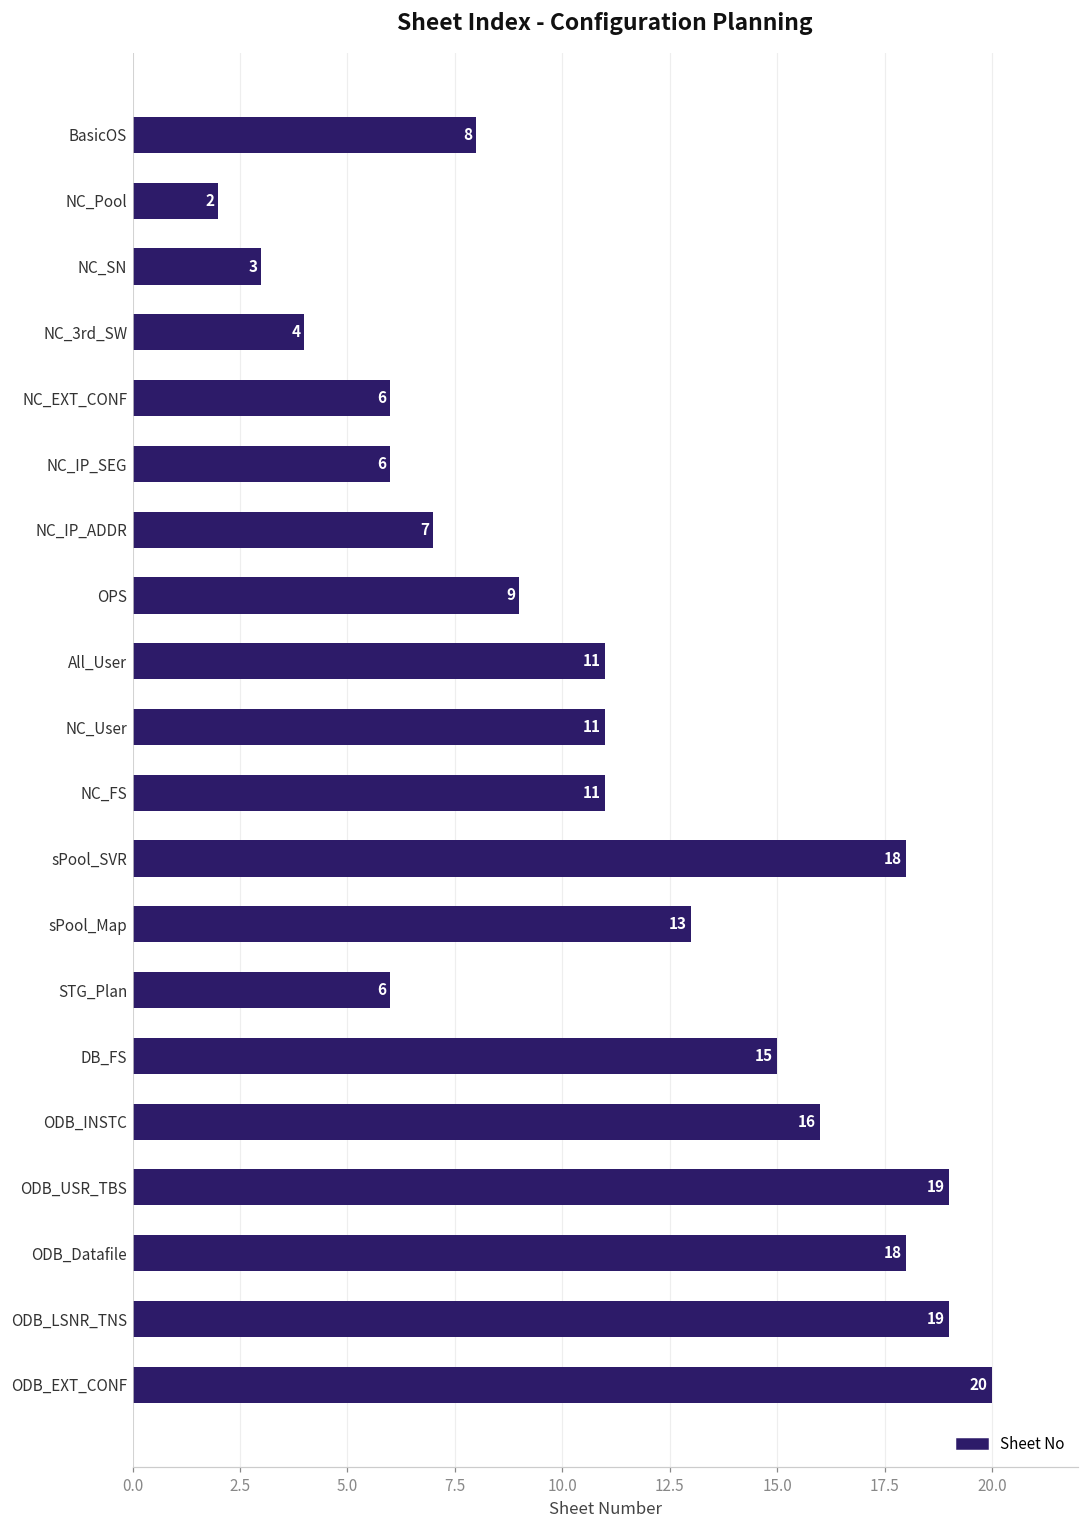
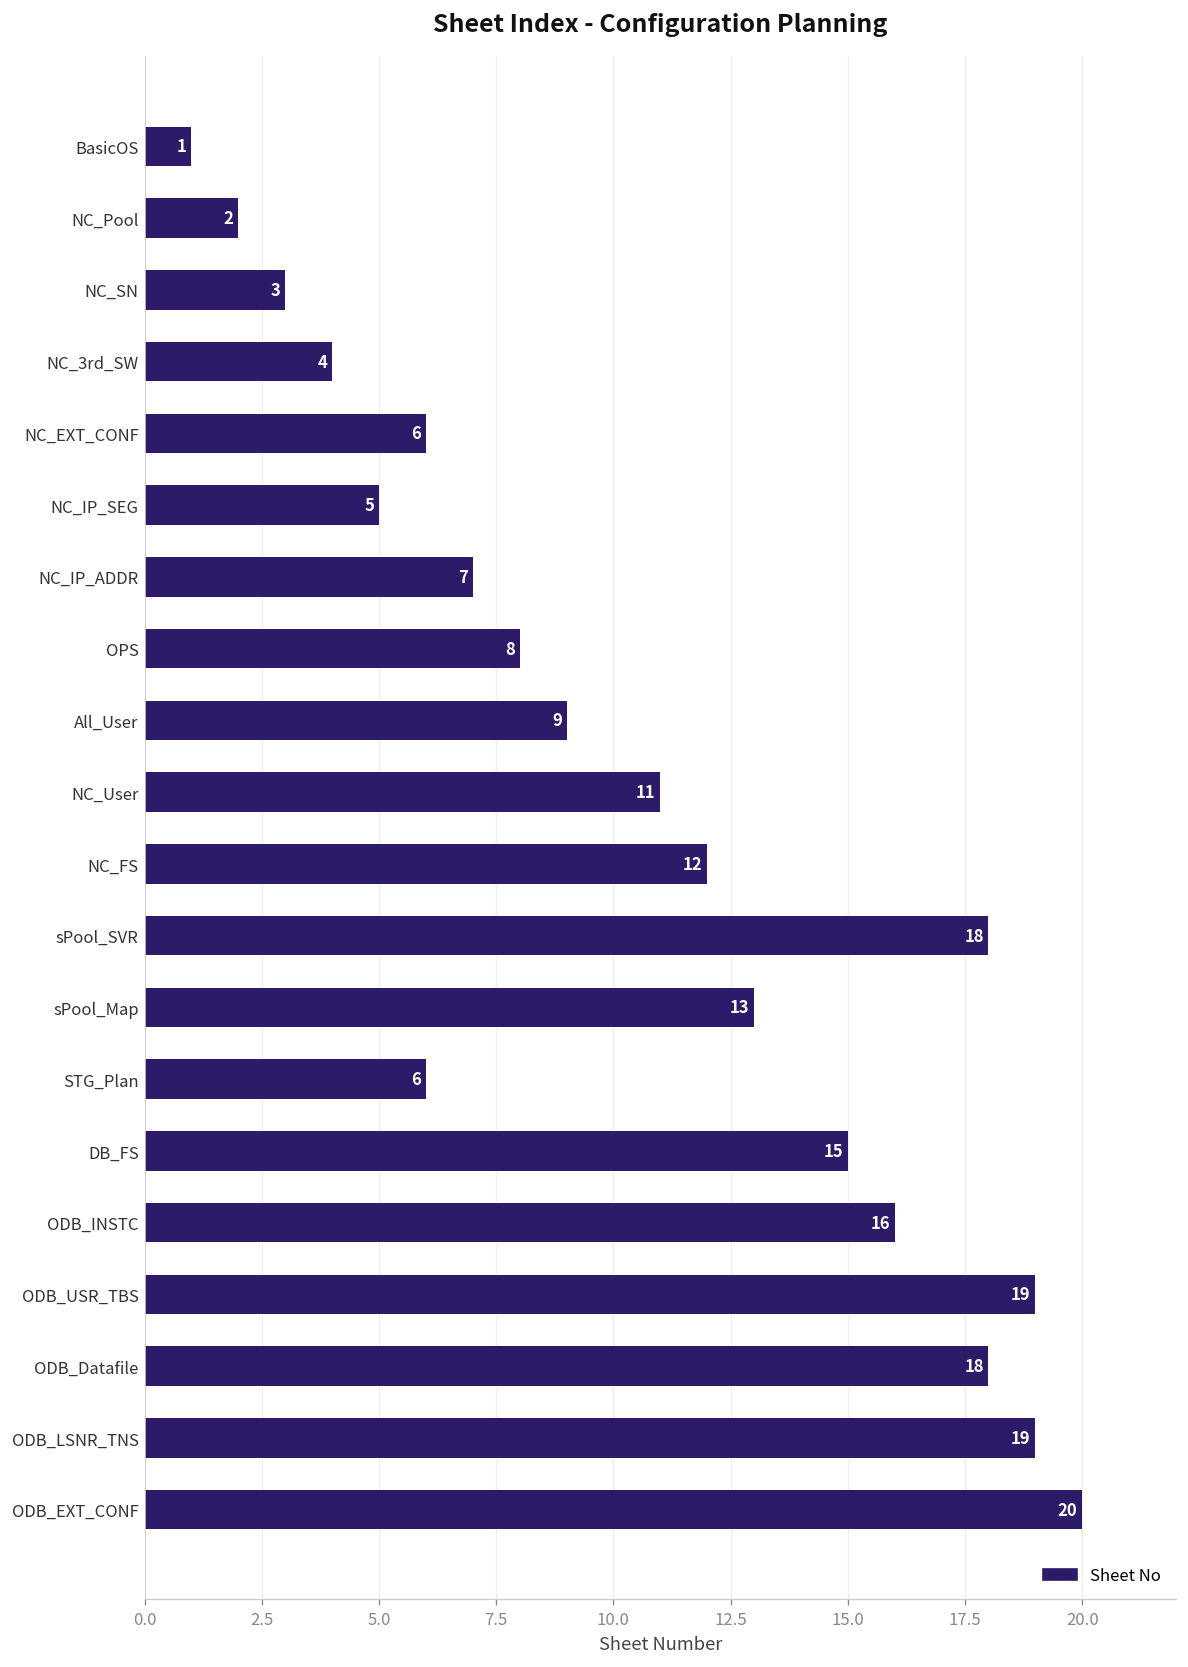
  {
-   "BasicOS": 8,
+   "BasicOS": 1,
    "NC_Pool": 2,
    "NC_SN": 3,
    "NC_3rd_SW": 4,
    "NC_EXT_CONF": 6,
-   "NC_IP_SEG": 6,
+   "NC_IP_SEG": 5,
    "NC_IP_ADDR": 7,
-   "OPS": 9,
-   "All_User": 11,
+   "OPS": 8,
+   "All_User": 9,
    "NC_User": 11,
-   "NC_FS": 11,
+   "NC_FS": 12,
    "sPool_SVR": 18,
    "sPool_Map": 13,
    "STG_Plan": 6,
    "DB_FS": 15,
    "ODB_INSTC": 16,
    "ODB_USR_TBS": 19,
    "ODB_Datafile": 18,
    "ODB_LSNR_TNS": 19,
    "ODB_EXT_CONF": 20
  }
